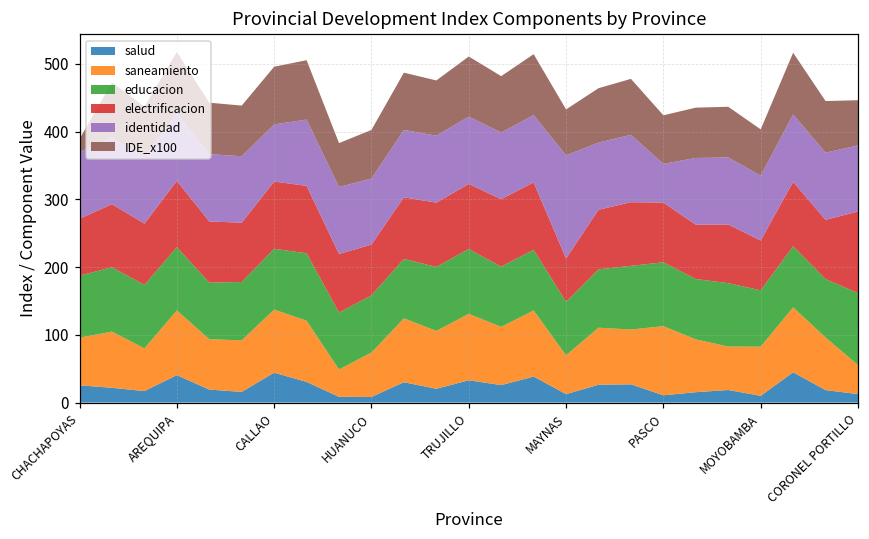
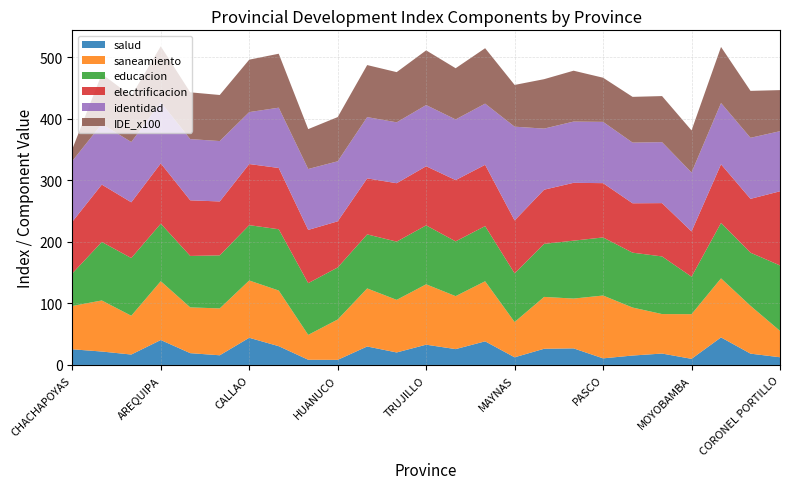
  {
    "salud": {
      "CHACHAPOYAS": 30,
      "AREQUIPA": 40,
      "CALLAO": 40,
      "HUANUCO": 10,
      "TRUJILLO": 30,
      "MAYNAS": 10,
      "PASCO": 10,
      "MOYOBAMBA": 10,
      "CORONEL PORTILLO": 10
    },
    "saneamiento": {
      "CHACHAPOYAS": 70,
      "AREQUIPA": 100,
      "CALLAO": 90,
      "HUANUCO": 70,
      "TRUJILLO": 100,
      "MAYNAS": 60,
      "PASCO": 100,
      "MOYOBAMBA": 70,
      "CORONEL PORTILLO": 40
    },
    "educacion": {
-     "CHACHAPOYAS": 90,
+     "CHACHAPOYAS": 50,
      "AREQUIPA": 90,
      "CALLAO": 90,
      "HUANUCO": 80,
      "TRUJILLO": 100,
      "MAYNAS": 80,
      "PASCO": 90,
-     "MOYOBAMBA": 80,
+     "MOYOBAMBA": 60,
      "CORONEL PORTILLO": 110
    },
    "electrificacion": {
      "CHACHAPOYAS": 80,
      "AREQUIPA": 100,
      "CALLAO": 100,
      "HUANUCO": 70,
      "TRUJILLO": 100,
-     "MAYNAS": 60,
+     "MAYNAS": 90,
      "PASCO": 90,
      "MOYOBAMBA": 70,
      "CORONEL PORTILLO": 120
    },
    "identidad": {
      "CHACHAPOYAS": 100,
      "CALLAO": 80,
      "HUANUCO": 100,
      "TRUJILLO": 100,
      "MAYNAS": 150,
-     "PASCO": 60,
+     "PASCO": 100,
      "MOYOBAMBA": 100,
      "CORONEL PORTILLO": 100
    },
    "IDE_x100": {
      "CHACHAPOYAS": 20,
      "CALLAO": 90,
      "HUANUCO": 70,
      "TRUJILLO": 90,
      "MAYNAS": 70,
      "PASCO": 70,
      "MOYOBAMBA": 70,
      "CORONEL PORTILLO": 70
    }
  }
